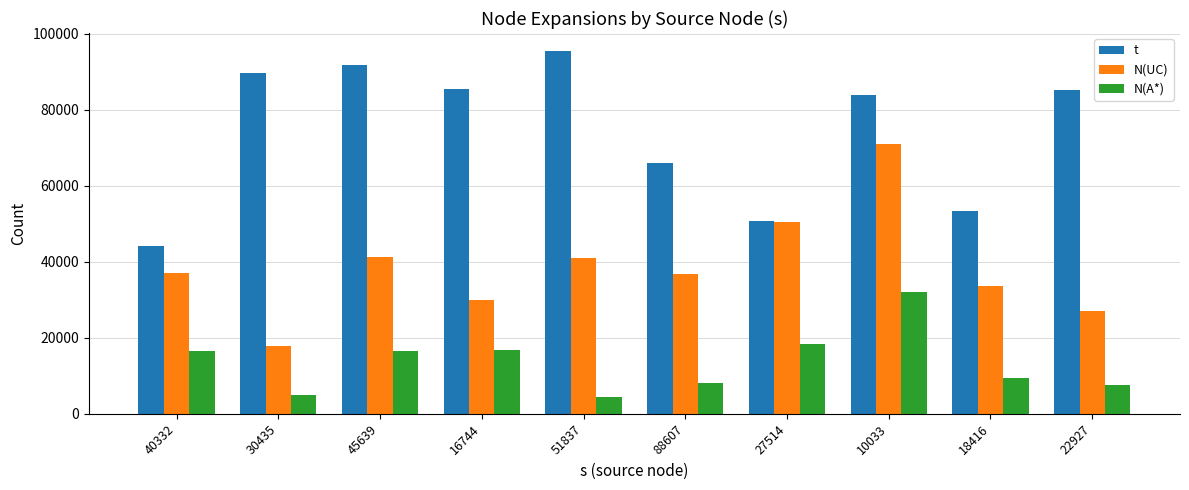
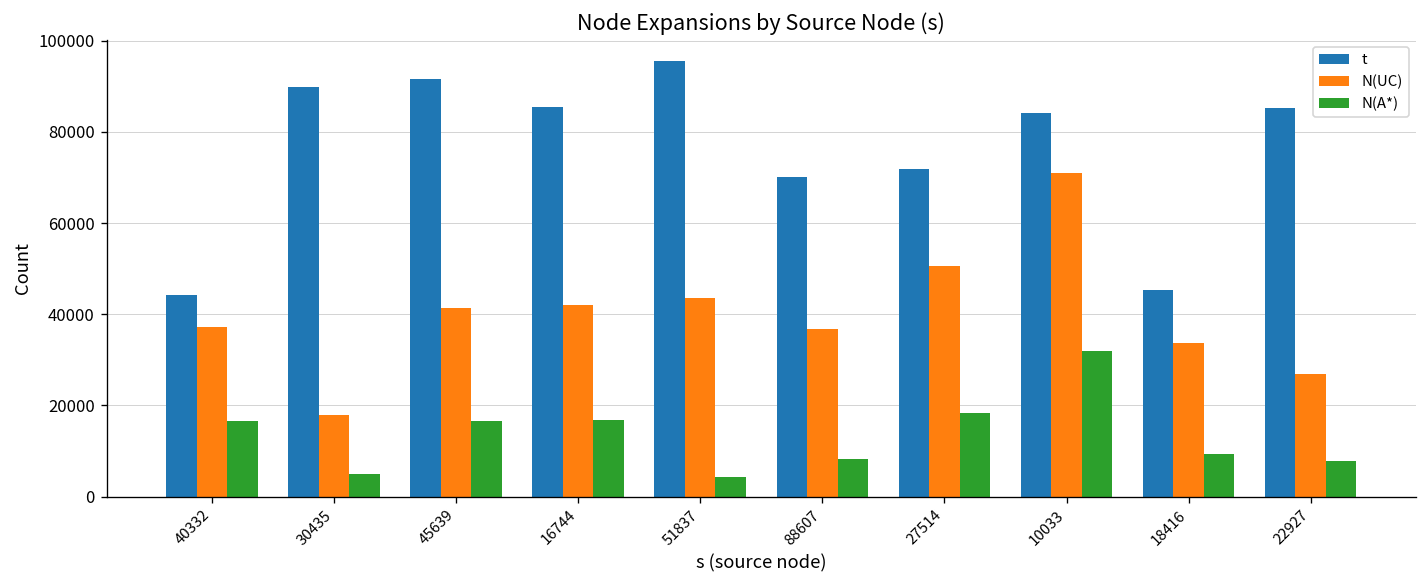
  {
    "t": {
      "40332": 44000,
      "30435": 90000,
      "45639": 92000,
      "16744": 85000,
      "51837": 95000,
-     "88607": 66000,
-     "27514": 51000,
+     "88607": 70000,
+     "27514": 72000,
      "10033": 84000,
-     "18416": 53000,
+     "18416": 45000,
      "22927": 85000
    },
    "N(UC)": {
      "40332": 37000,
      "30435": 18000,
      "45639": 41000,
-     "16744": 30000,
-     "51837": 41000,
+     "16744": 42000,
+     "51837": 44000,
      "88607": 37000,
      "27514": 51000,
      "10033": 71000,
      "18416": 34000,
      "22927": 27000
    },
    "N(A*)": {
      "40332": 17000,
      "30435": 5000,
      "45639": 17000,
      "16744": 17000,
      "51837": 4000,
      "88607": 8000,
      "27514": 18000,
      "10033": 32000,
      "18416": 9000,
      "22927": 8000
    }
  }
